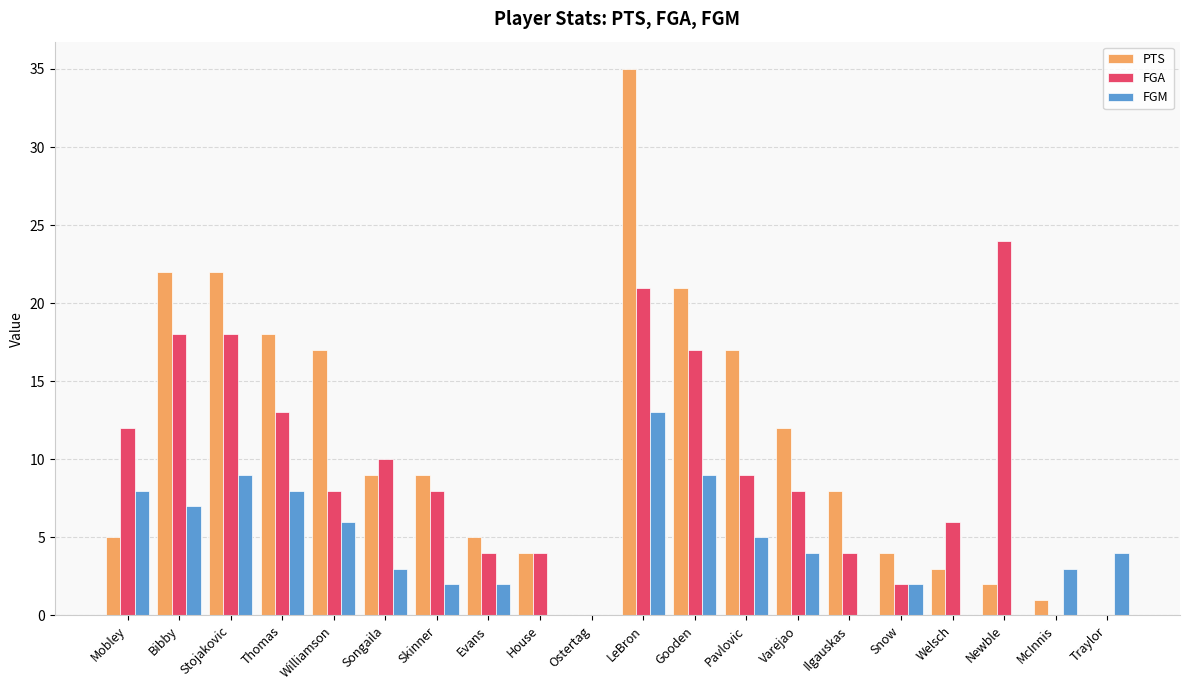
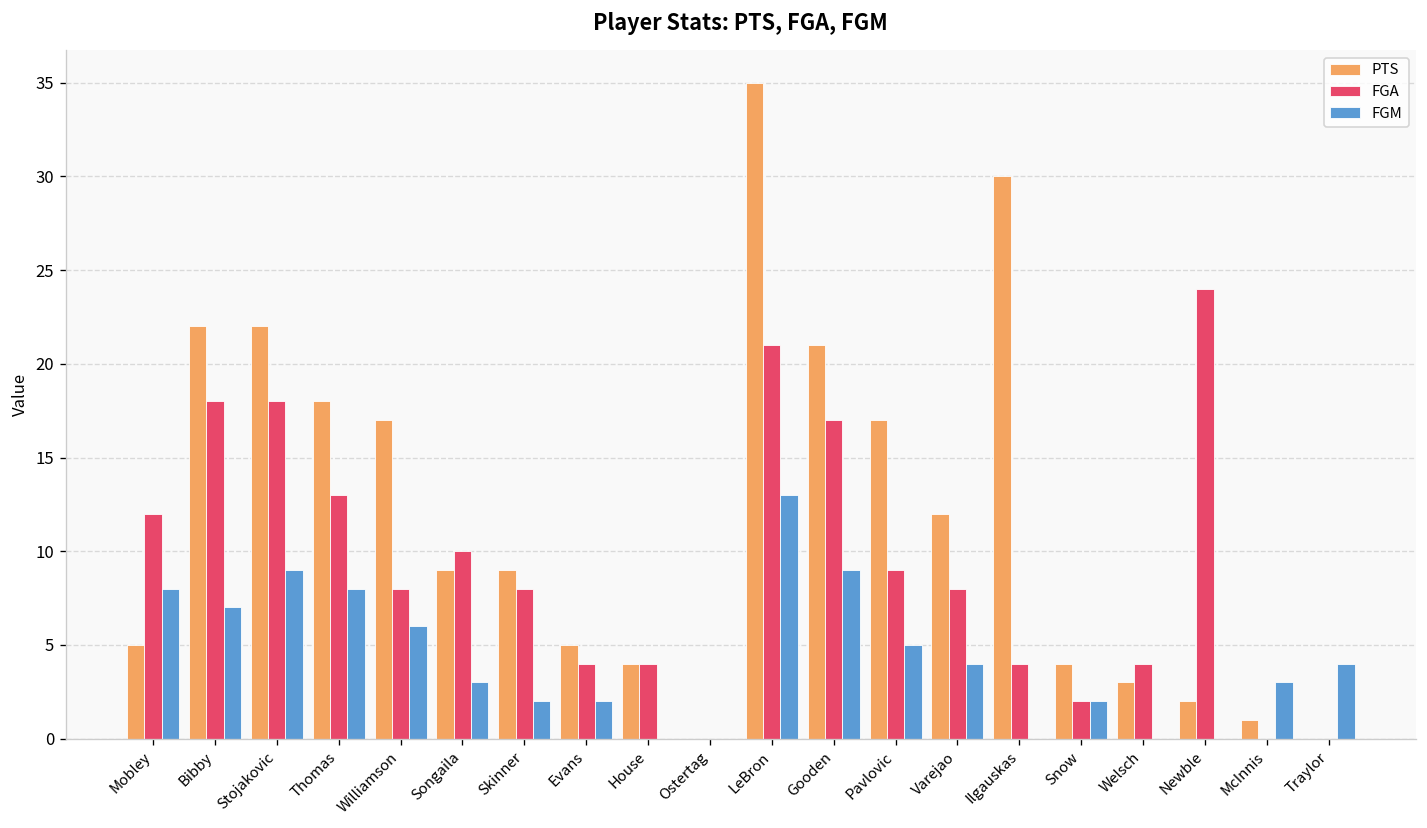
  {
    "PTS": {
      "Mobley": 5,
      "Bibby": 22,
      "Stojakovic": 22,
      "Thomas": 18,
      "Williamson": 17,
      "Songaila": 9,
      "Skinner": 9,
      "Evans": 5,
      "House": 4,
      "Ostertag": 0,
      "LeBron": 35,
      "Gooden": 21,
      "Pavlovic": 17,
      "Varejao": 12,
-     "Ilgauskas": 8,
+     "Ilgauskas": 30,
      "Snow": 4,
      "Welsch": 3,
      "Newble": 2,
      "McInnis": 1,
      "Traylor": 0
    },
    "FGA": {
      "Mobley": 12,
      "Bibby": 18,
      "Stojakovic": 18,
      "Thomas": 13,
      "Williamson": 8,
      "Songaila": 10,
      "Skinner": 8,
      "Evans": 4,
      "House": 4,
      "Ostertag": 0,
      "LeBron": 21,
      "Gooden": 17,
      "Pavlovic": 9,
      "Varejao": 8,
      "Ilgauskas": 4,
      "Snow": 2,
-     "Welsch": 6,
+     "Welsch": 4,
      "Newble": 24,
      "McInnis": 0,
      "Traylor": 0
    },
    "FGM": {
      "Mobley": 8,
      "Bibby": 7,
      "Stojakovic": 9,
      "Thomas": 8,
      "Williamson": 6,
      "Songaila": 3,
      "Skinner": 2,
      "Evans": 2,
      "House": 0,
      "Ostertag": 0,
      "LeBron": 13,
      "Gooden": 9,
      "Pavlovic": 5,
      "Varejao": 4,
      "Ilgauskas": 0,
      "Snow": 2,
      "Welsch": 0,
      "Newble": 0,
      "McInnis": 3,
      "Traylor": 4
    }
  }
